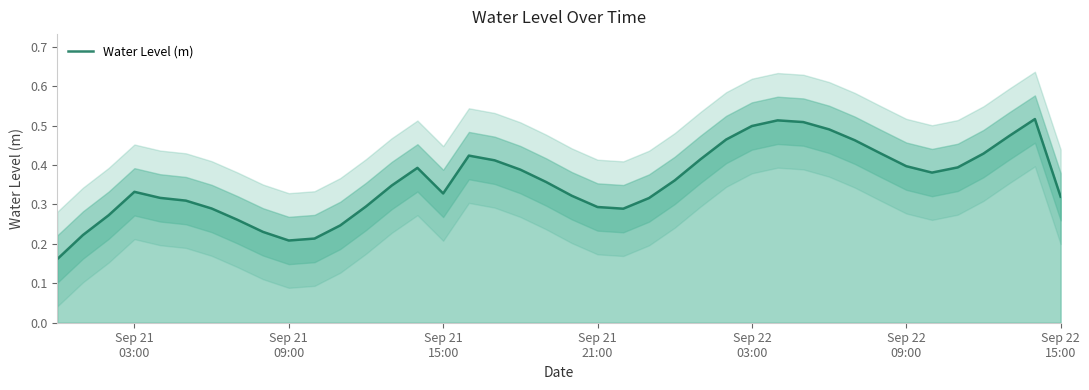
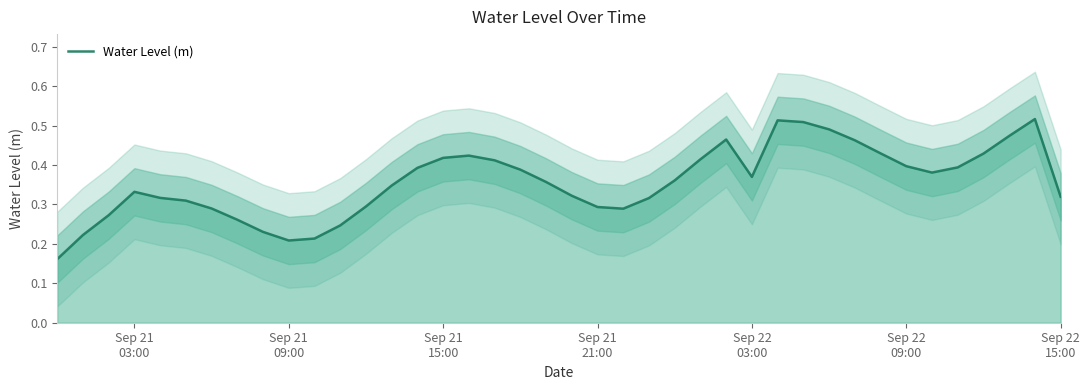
  {
    "Water Level (m)": {
      "Sep 21 03:00": 0.33,
      "Sep 21 09:00": 0.21,
-     "Sep 21 15:00": 0.33,
+     "Sep 21 15:00": 0.42,
      "Sep 21 21:00": 0.29,
-     "Sep 22 03:00": 0.50,
+     "Sep 22 03:00": 0.37,
      "Sep 22 09:00": 0.40,
      "Sep 22 15:00": 0.32
    }
  }
